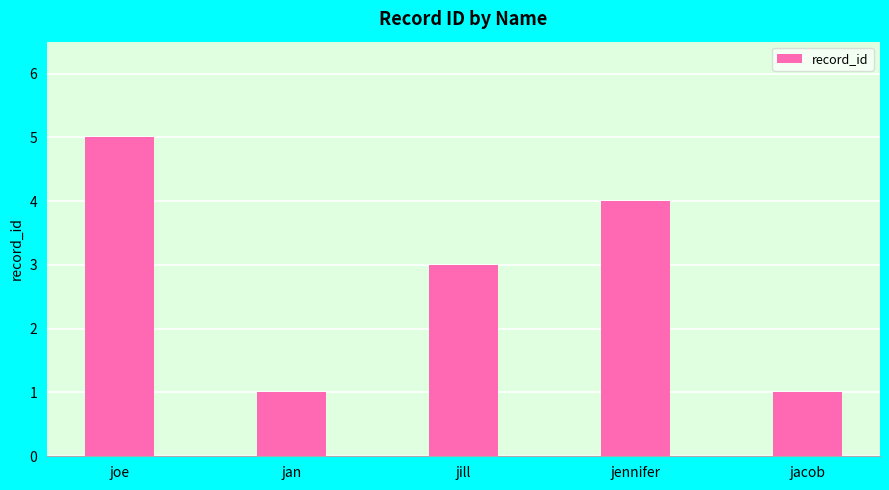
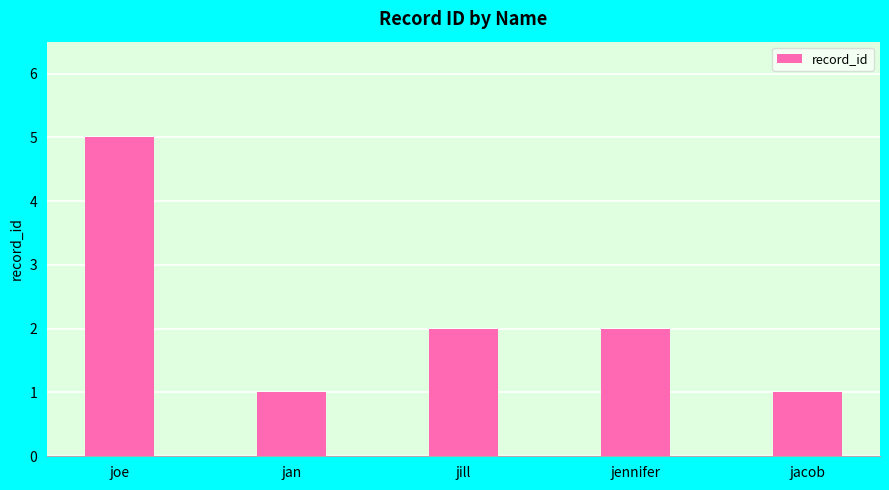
  {
    "joe": 5,
    "jan": 1,
-   "jill": 3,
-   "jennifer": 4,
+   "jill": 2,
+   "jennifer": 2,
    "jacob": 1
  }
